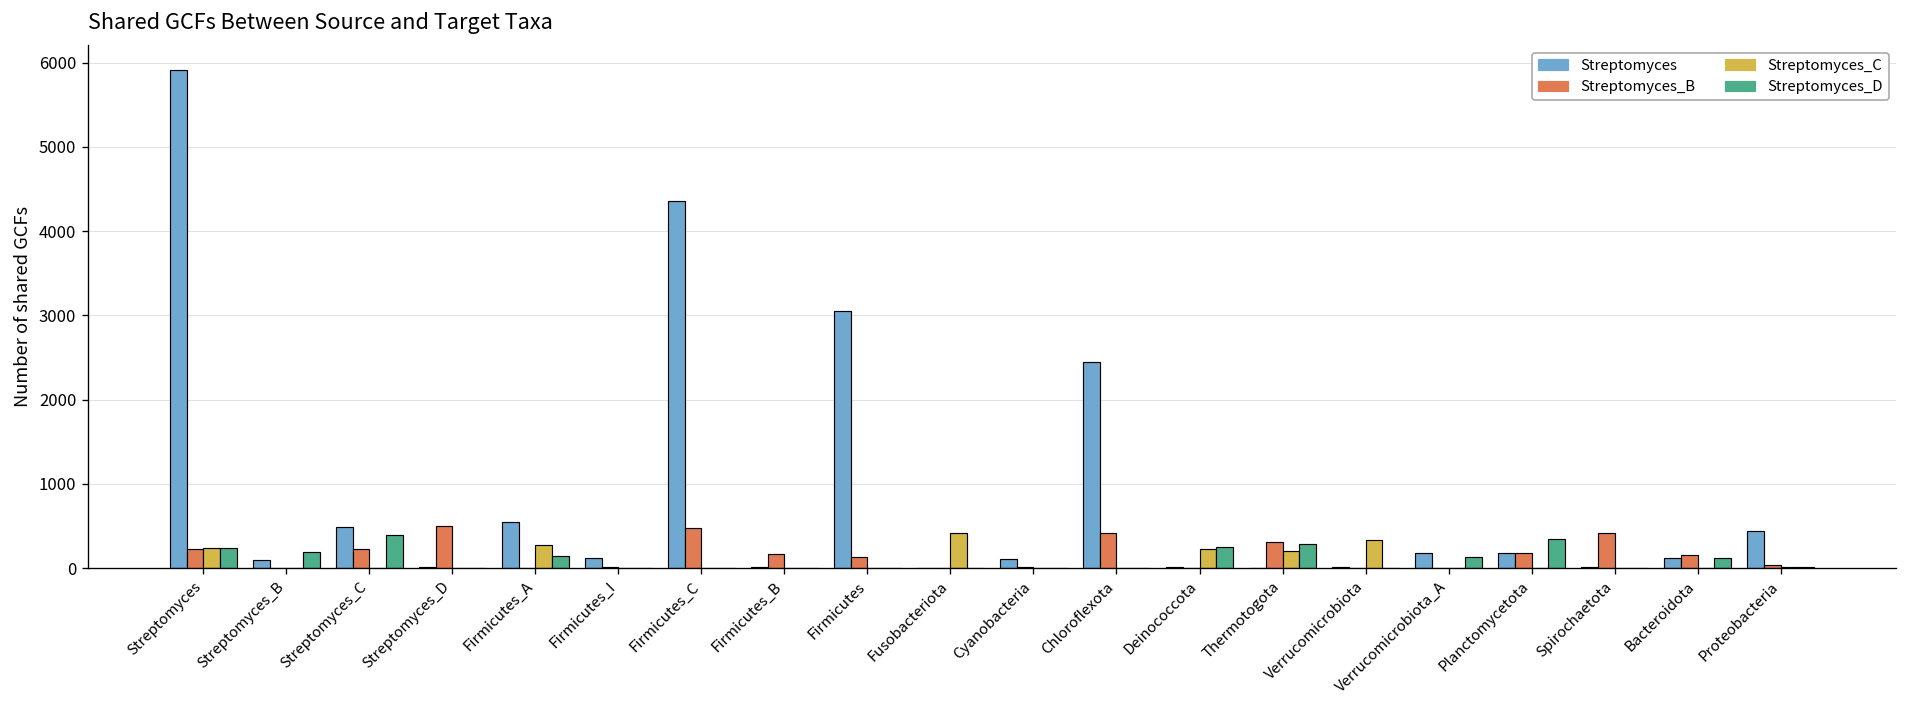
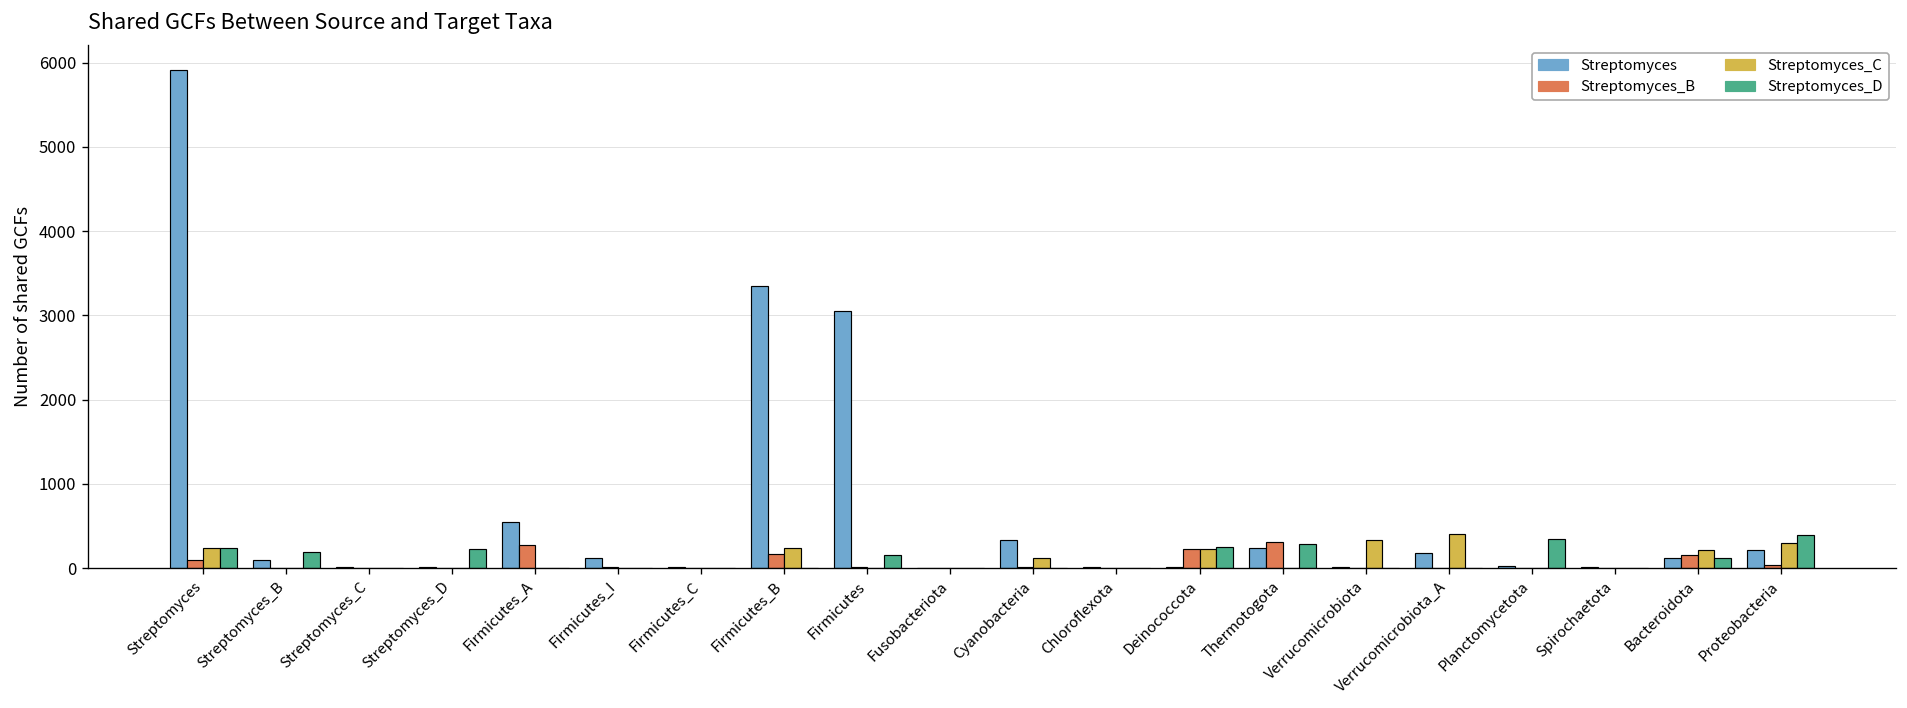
  {
    "Streptomyces": {
      "Streptomyces": 5900,
      "Streptomyces_B": 100,
-     "Streptomyces_C": 500,
+     "Streptomyces_C": 0,
      "Firmicutes_A": 600,
      "Firmicutes_I": 100,
-     "Firmicutes_C": 4400,
-     "Firmicutes_B": 0,
+     "Firmicutes_C": 0,
+     "Firmicutes_B": 3400,
      "Firmicutes": 3100,
-     "Cyanobacteria": 100,
-     "Chloroflexota": 2400,
-     "Thermotogota": 0,
+     "Cyanobacteria": 300,
+     "Chloroflexota": 0,
+     "Thermotogota": 200,
      "Verrucomicrobiota_A": 200,
-     "Planctomycetota": 200,
+     "Planctomycetota": 0,
      "Bacteroidota": 100,
-     "Proteobacteria": 400
+     "Proteobacteria": 200
    },
    "Streptomyces_B": {
-     "Streptomyces": 200,
+     "Streptomyces": 100,
      "Streptomyces_B": 0,
-     "Streptomyces_C": 200,
-     "Streptomyces_D": 500,
-     "Firmicutes_A": 0,
-     "Firmicutes_C": 500,
+     "Streptomyces_C": 0,
+     "Streptomyces_D": 0,
+     "Firmicutes_A": 300,
+     "Firmicutes_C": 0,
      "Firmicutes_B": 200,
-     "Firmicutes": 100,
+     "Firmicutes": 0,
      "Fusobacteriota": 0,
-     "Chloroflexota": 400,
-     "Deinococcota": 0,
+     "Chloroflexota": 0,
+     "Deinococcota": 200,
      "Thermotogota": 300,
      "Verrucomicrobiota_A": 0,
-     "Planctomycetota": 200,
-     "Spirochaetota": 400,
+     "Planctomycetota": 0,
+     "Spirochaetota": 0,
      "Bacteroidota": 200
    },
    "Streptomyces_C": {
      "Streptomyces": 200,
      "Streptomyces_B": 0,
      "Streptomyces_C": 0,
      "Streptomyces_D": 0,
-     "Firmicutes_A": 300,
+     "Firmicutes_A": 0,
      "Firmicutes_C": 0,
-     "Firmicutes_B": 0,
-     "Fusobacteriota": 400,
-     "Cyanobacteria": 0,
+     "Firmicutes_B": 200,
+     "Fusobacteriota": 0,
+     "Cyanobacteria": 100,
      "Chloroflexota": 0,
      "Deinococcota": 200,
-     "Thermotogota": 200,
+     "Thermotogota": 0,
      "Verrucomicrobiota": 300,
-     "Verrucomicrobiota_A": 0,
+     "Verrucomicrobiota_A": 400,
      "Planctomycetota": 0,
      "Spirochaetota": 0,
-     "Bacteroidota": 0,
-     "Proteobacteria": 0
+     "Bacteroidota": 200,
+     "Proteobacteria": 300
    },
    "Streptomyces_D": {
      "Streptomyces": 200,
      "Streptomyces_B": 200,
-     "Streptomyces_C": 400,
-     "Streptomyces_D": 0,
-     "Firmicutes_A": 100,
+     "Streptomyces_C": 0,
+     "Streptomyces_D": 200,
+     "Firmicutes_A": 0,
      "Firmicutes_C": 0,
      "Firmicutes_B": 0,
-     "Firmicutes": 0,
+     "Firmicutes": 200,
      "Fusobacteriota": 0,
      "Chloroflexota": 0,
      "Deinococcota": 300,
      "Thermotogota": 300,
      "Verrucomicrobiota": 0,
-     "Verrucomicrobiota_A": 100,
+     "Verrucomicrobiota_A": 0,
      "Planctomycetota": 300,
      "Spirochaetota": 0,
      "Bacteroidota": 100,
-     "Proteobacteria": 0
+     "Proteobacteria": 400
    }
  }
